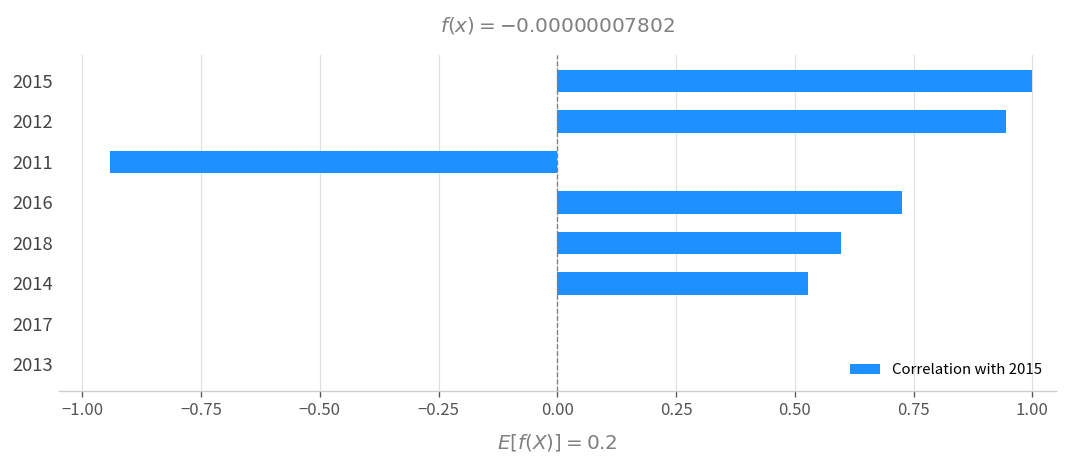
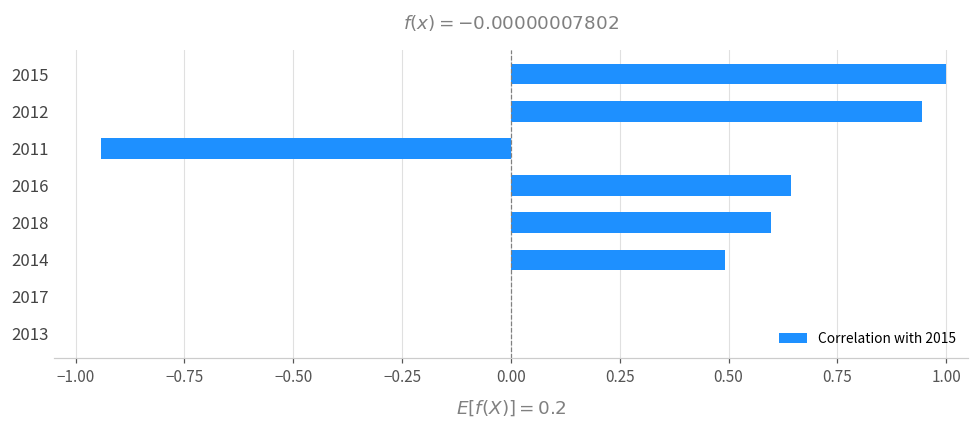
  {
    "2015": 1.00,
    "2012": 0.94,
    "2011": -0.94,
-   "2016": 0.73,
+   "2016": 0.64,
    "2018": 0.60,
-   "2014": 0.53,
+   "2014": 0.49,
    "2017": 0.00,
    "2013": 0.00
  }
